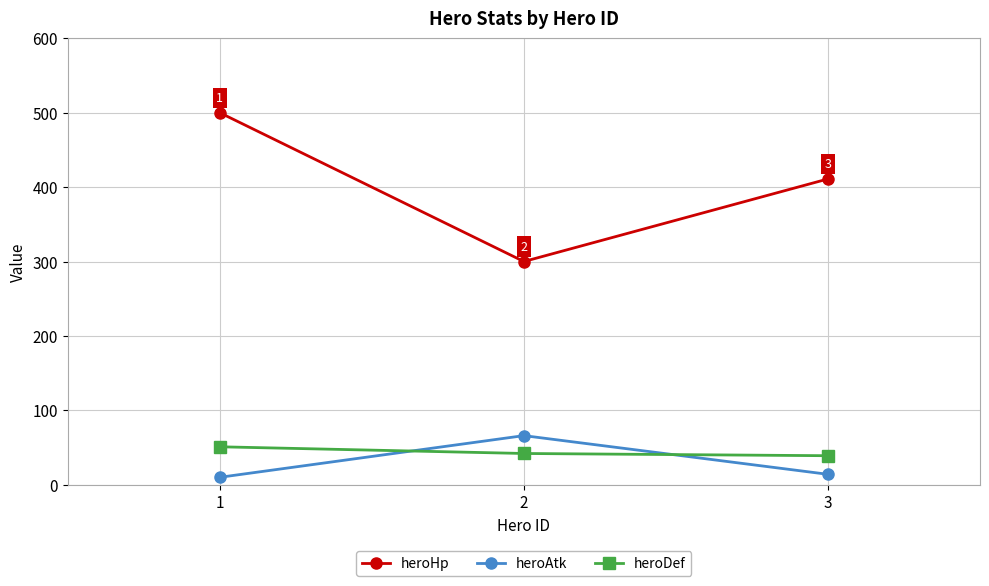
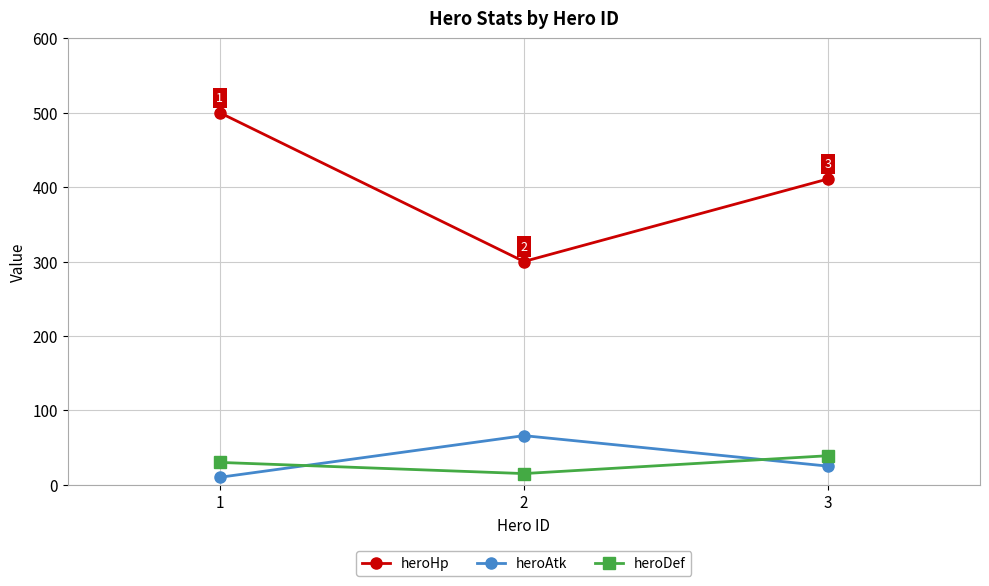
  {
    "heroAtk": {
      "1": 10,
      "2": 70,
-     "3": 10
+     "3": 30
    },
    "heroDef": {
-     "1": 50,
-     "2": 40,
+     "1": 30,
+     "2": 20,
      "3": 40
    }
  }
